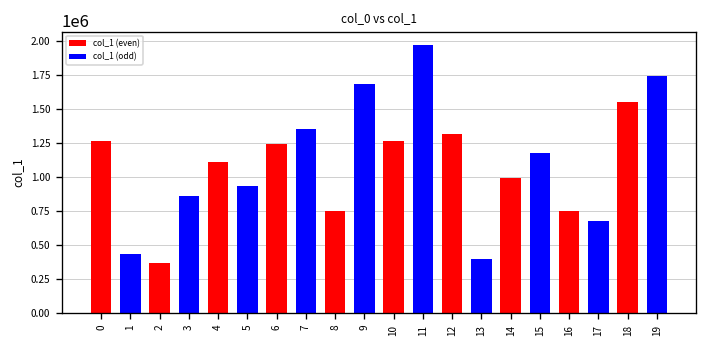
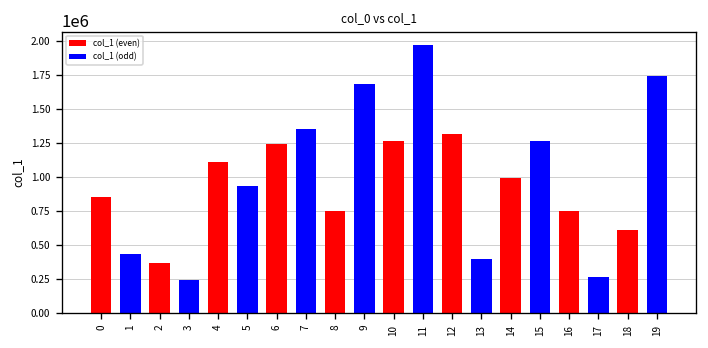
  {
-   "0": 1270000,
+   "0": 850000,
    "1": 440000,
    "2": 370000,
-   "3": 860000,
+   "3": 240000,
    "4": 1110000,
    "5": 940000,
    "6": 1240000,
    "7": 1350000,
    "8": 750000,
    "9": 1680000,
    "10": 1260000,
    "11": 1970000,
    "12": 1320000,
    "13": 400000,
    "14": 990000,
-   "15": 1170000,
+   "15": 1260000,
    "16": 750000,
-   "17": 680000,
-   "18": 1550000,
+   "17": 270000,
+   "18": 610000,
    "19": 1740000
  }
